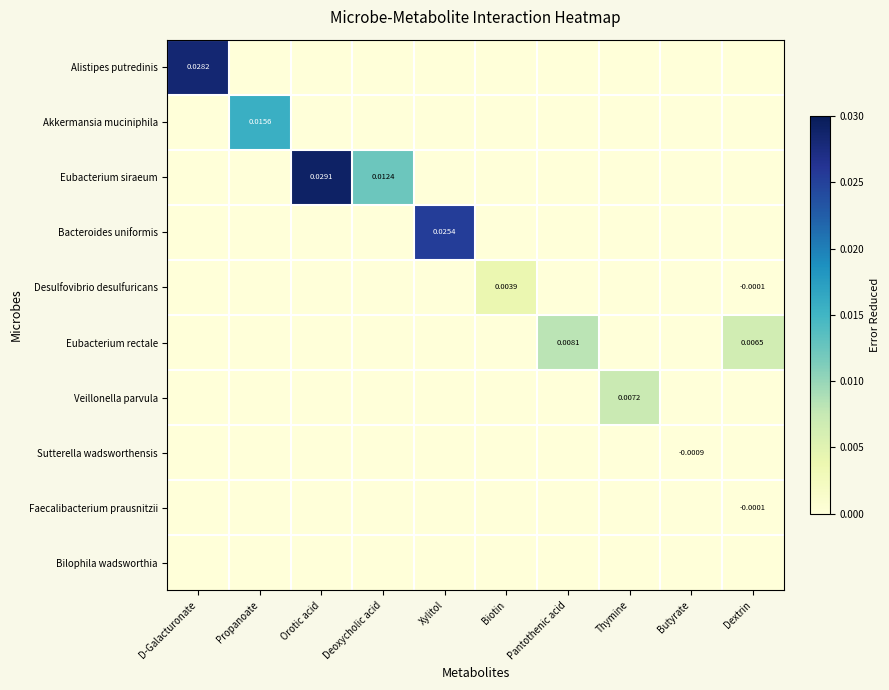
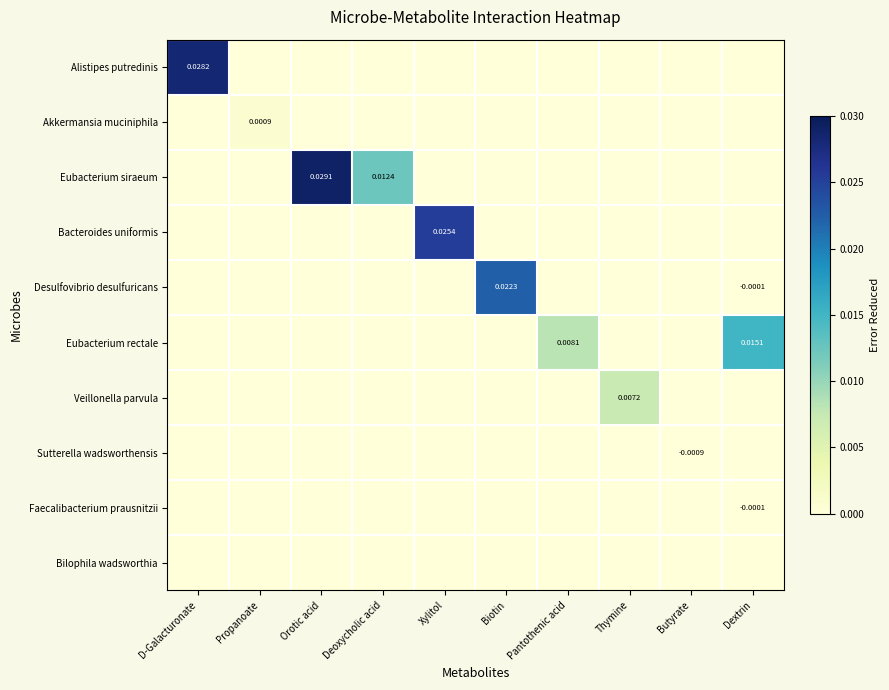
  {
    "Alistipes putredinis": {
      "D-Galacturonate": 0.0282
    },
    "Akkermansia muciniphila": {
-     "Propanoate": 0.0156
+     "Propanoate": 0.0009
    },
    "Eubacterium siraeum": {
      "Orotic acid": 0.0291,
      "Deoxycholic acid": 0.0124
    },
    "Bacteroides uniformis": {
      "Xylitol": 0.0254
    },
    "Desulfovibrio desulfuricans": {
-     "Biotin": 0.0039,
+     "Biotin": 0.0223,
      "Dextrin": -0.0001
    },
    "Eubacterium rectale": {
      "Pantothenic acid": 0.0081,
-     "Dextrin": 0.0065
+     "Dextrin": 0.0151
    },
    "Veillonella parvula": {
      "Thymine": 0.0072
    },
    "Sutterella wadsworthensis": {
      "Butyrate": -0.0009
    },
    "Faecalibacterium prausnitzii": {
      "Dextrin": -0.0001
    }
  }
